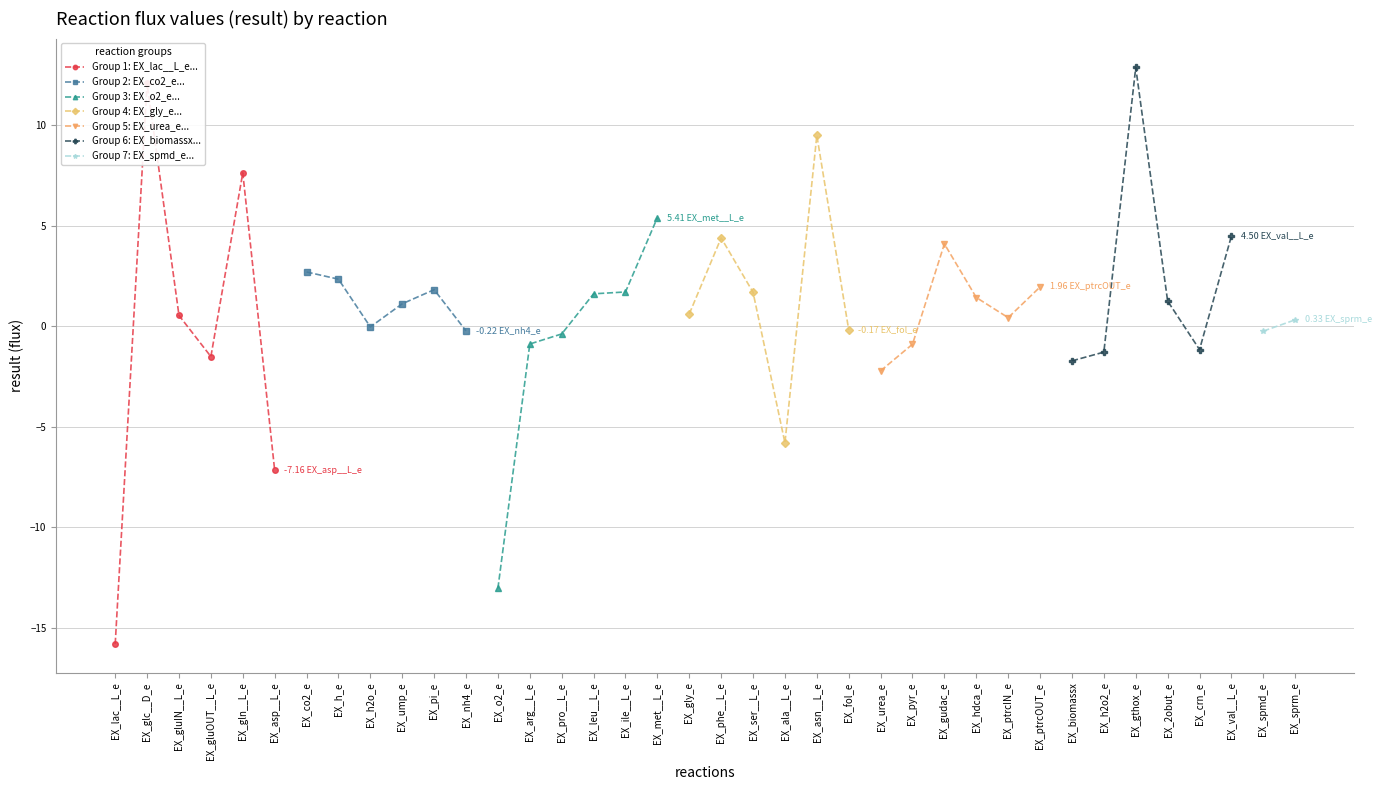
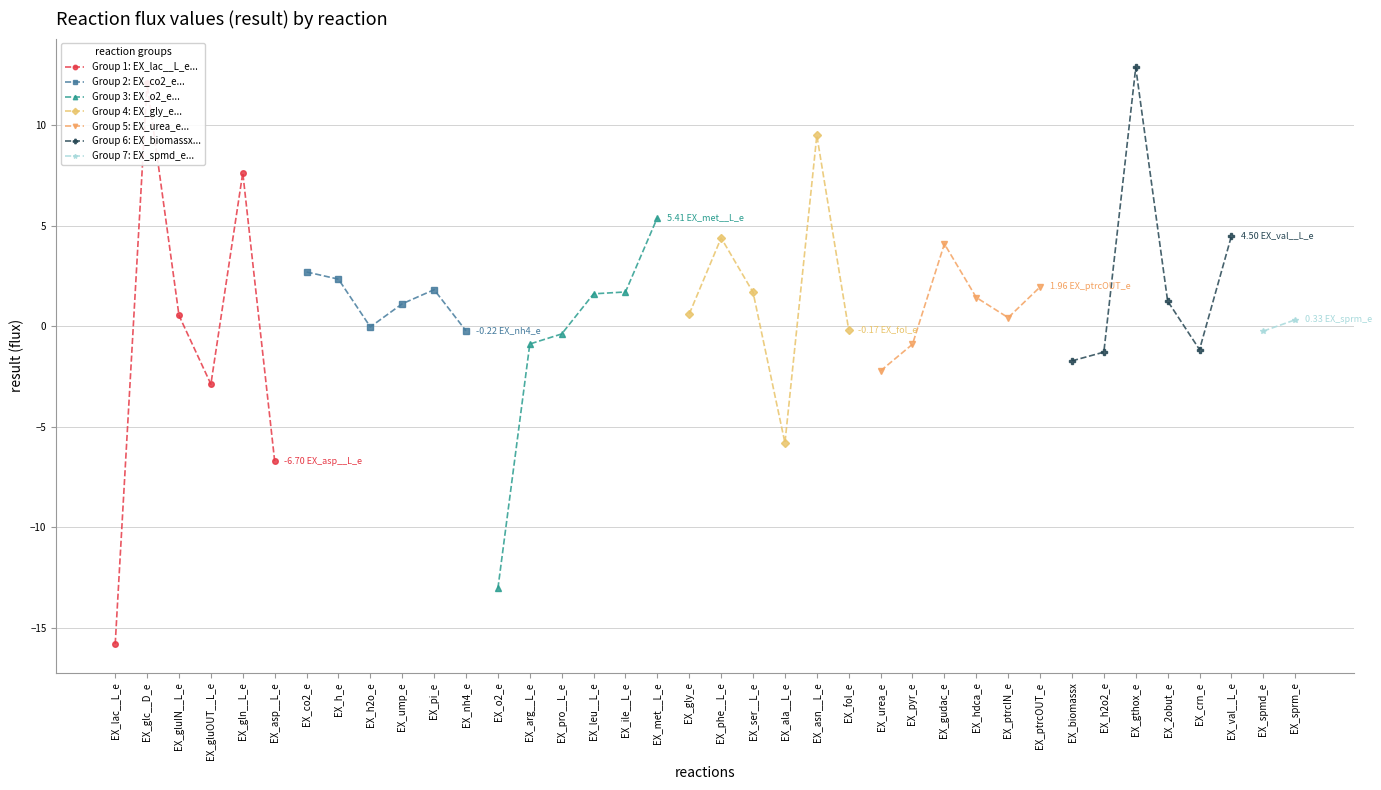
  {
    "Group 1: EX_lac__L_e...": {
-     "EX_gluOUT__L_e": -1.5,
-     "EX_asp__L_e": -7.16
+     "EX_gluOUT__L_e": -2.9,
+     "EX_asp__L_e": -6.70
    },
    "Group 6: EX_biomassx...": {
      "EX_val__L_e": 4.50
    },
    "Group 7: EX_spmd_e...": {
      "EX_sprm_e": 0.33
    }
  }
